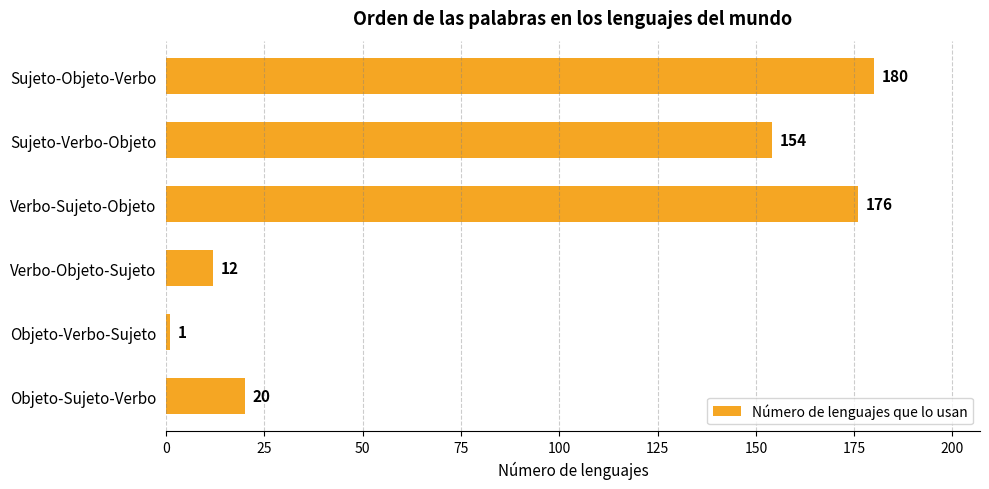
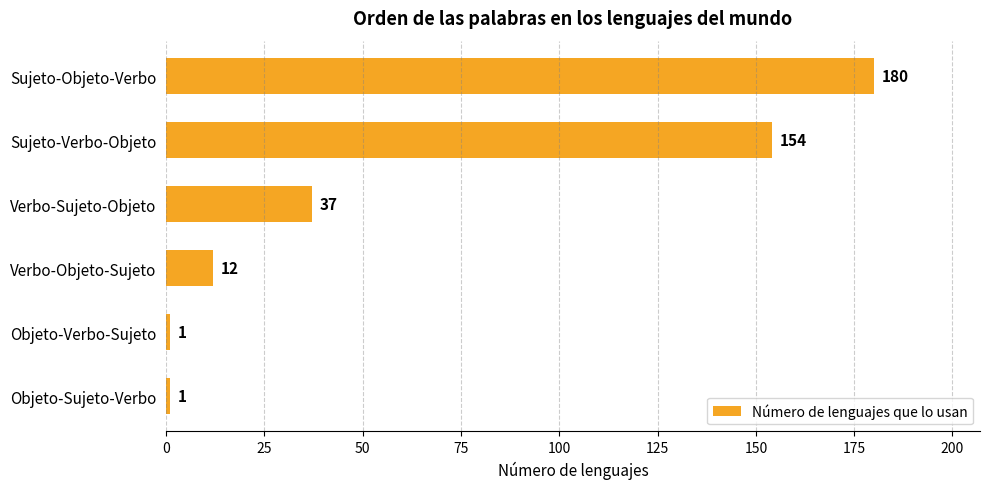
  {
    "Sujeto-Objeto-Verbo": 180,
    "Sujeto-Verbo-Objeto": 154,
-   "Verbo-Sujeto-Objeto": 176,
+   "Verbo-Sujeto-Objeto": 37,
    "Verbo-Objeto-Sujeto": 12,
    "Objeto-Verbo-Sujeto": 1,
-   "Objeto-Sujeto-Verbo": 20
+   "Objeto-Sujeto-Verbo": 1
  }
